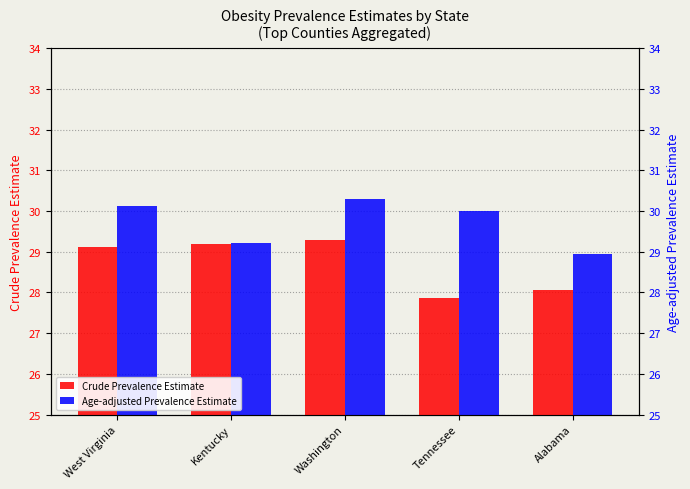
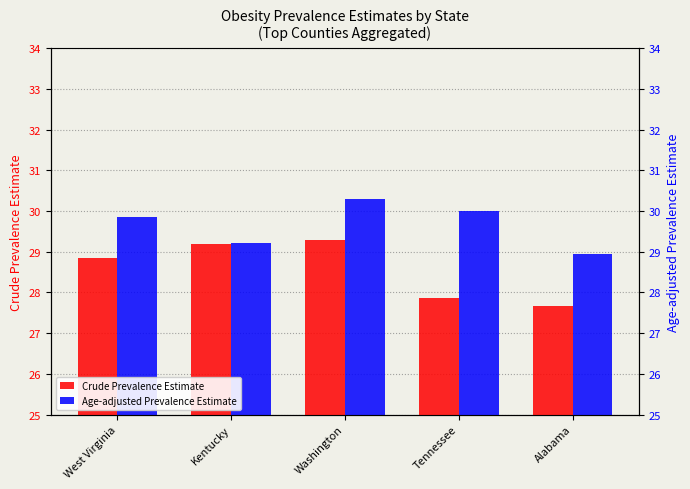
  {
    "Crude Prevalence Estimate": {
-     "West Virginia": 29.1,
+     "West Virginia": 28.8,
      "Kentucky": 29.2,
      "Washington": 29.3,
      "Tennessee": 27.9,
-     "Alabama": 28.1
+     "Alabama": 27.7
    },
    "Age-adjusted Prevalence Estimate": {
-     "West Virginia": 30.1,
+     "West Virginia": 29.9,
      "Kentucky": 29.2,
      "Washington": 30.3,
      "Tennessee": 30.0,
      "Alabama": 29.0
    }
  }
